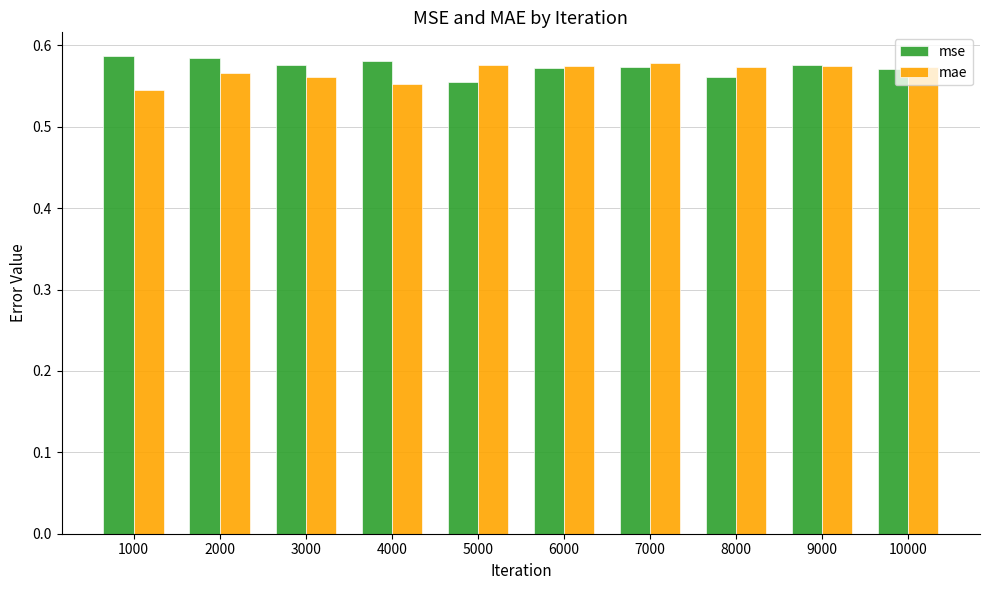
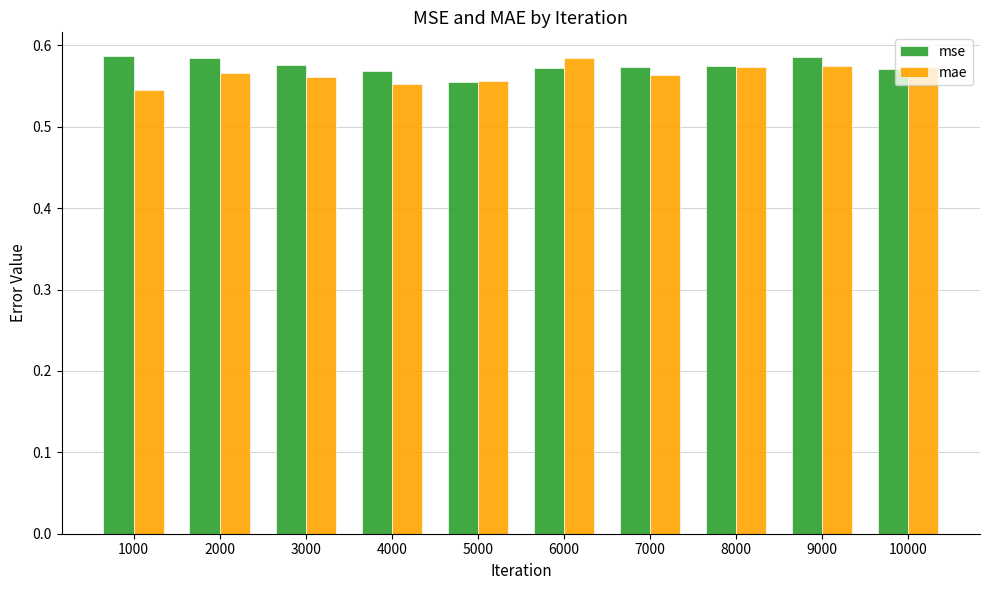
  {
    "mse": {
      "1000": 0.59,
      "2000": 0.58,
      "3000": 0.58,
-     "4000": 0.58,
+     "4000": 0.57,
      "5000": 0.56,
      "6000": 0.57,
      "7000": 0.57,
-     "8000": 0.56,
-     "9000": 0.58,
+     "8000": 0.58,
+     "9000": 0.59,
      "10000": 0.57
    },
    "mae": {
      "1000": 0.55,
      "2000": 0.57,
      "3000": 0.56,
      "4000": 0.55,
-     "5000": 0.58,
-     "6000": 0.57,
-     "7000": 0.58,
+     "5000": 0.56,
+     "6000": 0.58,
+     "7000": 0.56,
      "8000": 0.57,
      "9000": 0.57
    }
  }
